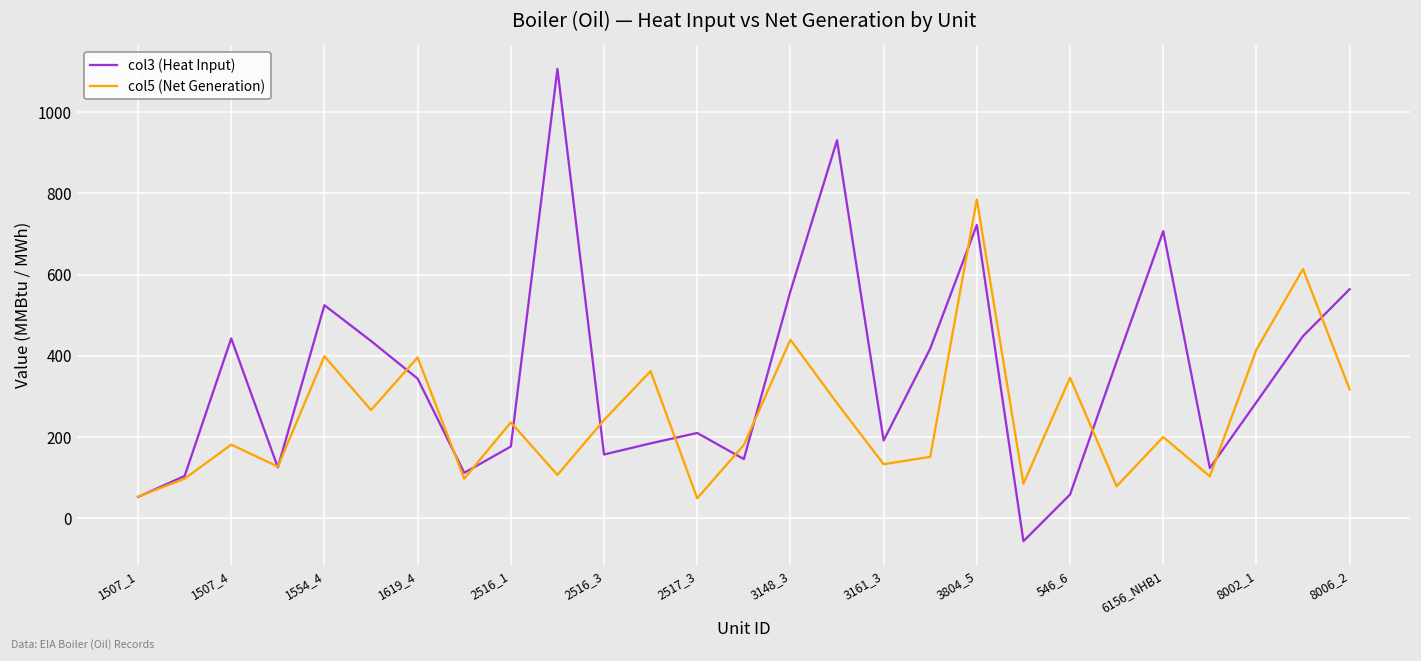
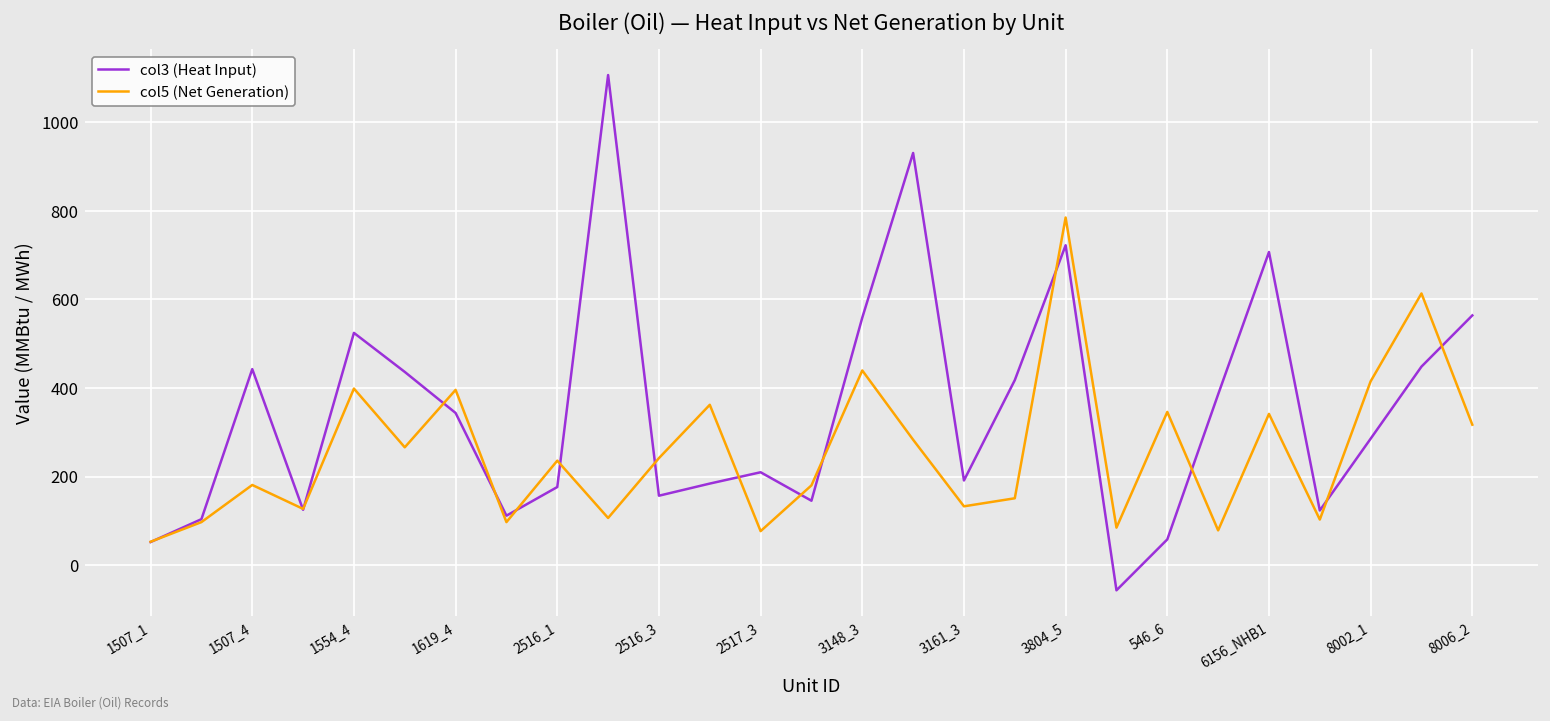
  {
    "col3 (Heat Input)": {
      "1507_4": 440,
      "1554_4": 520,
      "1619_4": 340,
      "2516_1": 180,
      "2516_3": 160,
      "2517_3": 210,
      "3148_3": 560,
      "3161_3": 190,
      "3804_5": 720,
      "546_6": 60,
      "6156_NHB1": 710,
      "8002_1": 290,
      "8006_2": 560
    },
    "col5 (Net Generation)": {
      "1507_4": 180,
      "1554_4": 400,
      "1619_4": 400,
      "2516_1": 240,
      "2516_3": 240,
-     "2517_3": 50,
+     "2517_3": 80,
      "3148_3": 440,
      "3161_3": 130,
      "3804_5": 780,
      "546_6": 350,
-     "6156_NHB1": 200,
+     "6156_NHB1": 340,
      "8002_1": 420,
      "8006_2": 320
    }
  }
